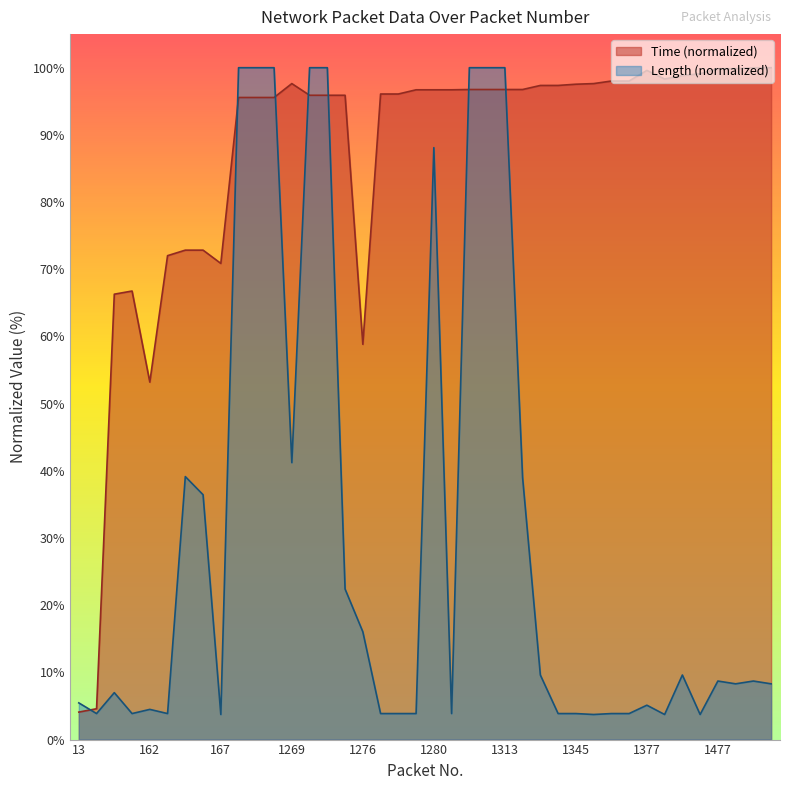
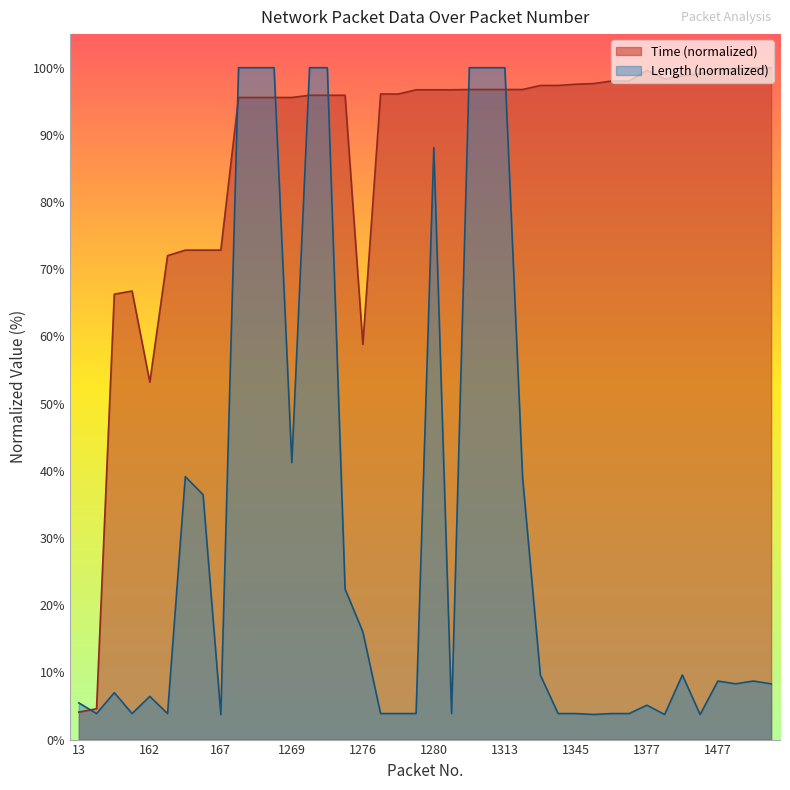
  {
    "Time (normalized)": {
      "162": "53%",
-     "167": "71%",
-     "1269": "98%",
+     "167": "73%",
+     "1269": "96%",
      "1276": "59%",
      "1280": "97%",
      "1313": "97%",
      "1345": "98%"
    },
    "Length (normalized)": {
-     "162": "4%",
+     "162": "6%",
      "167": "4%",
      "1269": "41%",
      "1276": "16%",
      "1280": "88%",
      "1313": "100%",
      "1345": "4%",
      "1377": "5%",
      "1477": "9%"
    }
  }
